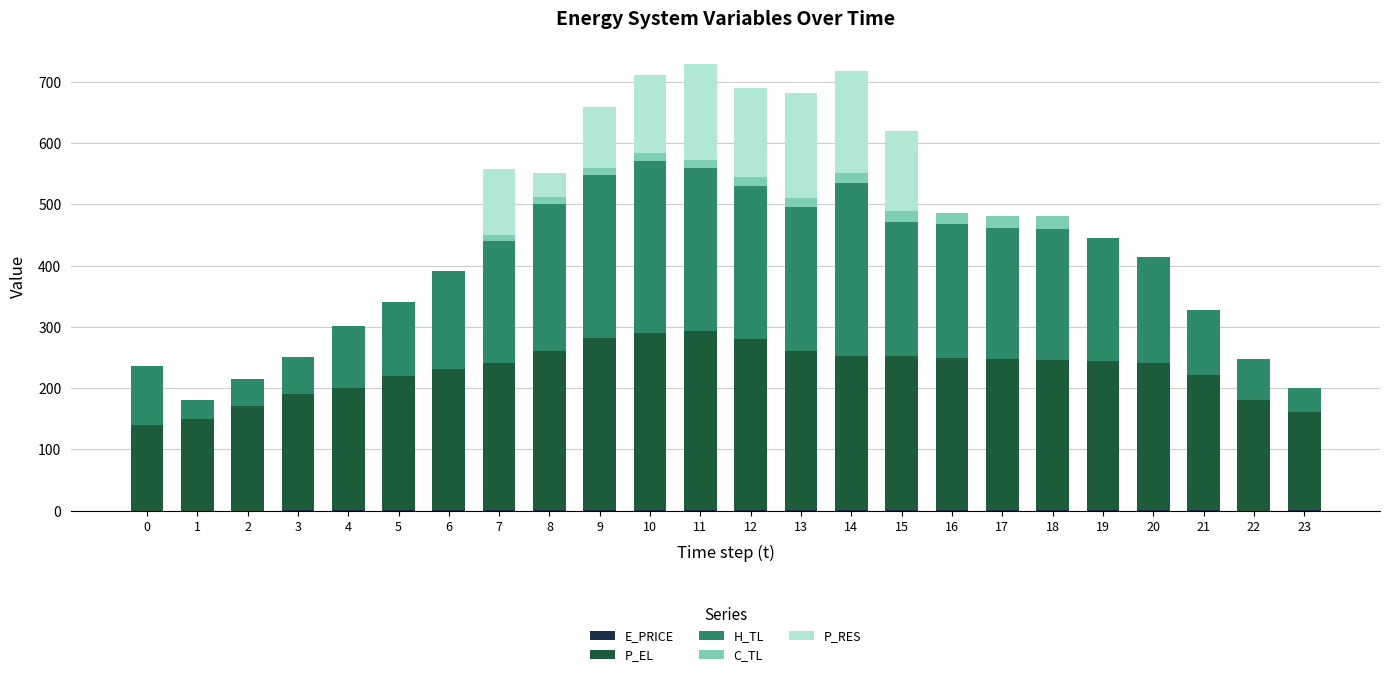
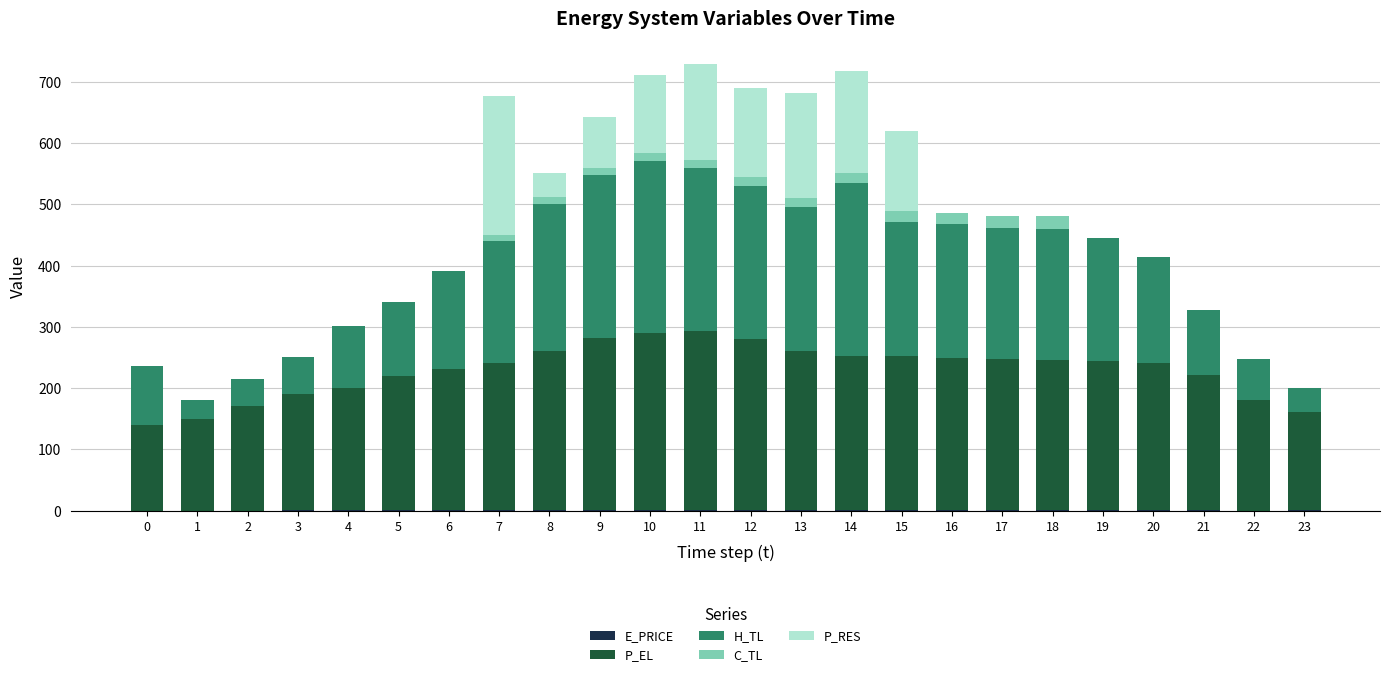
  {
    "H_TL": {
      "0": 100,
      "1": 30,
      "2": 50,
      "3": 60,
      "4": 100,
      "5": 120,
      "6": 160,
      "7": 200,
      "8": 240,
      "9": 270,
      "10": 280,
      "11": 270,
      "12": 250,
      "13": 230,
      "14": 280,
      "15": 220,
      "16": 220,
      "17": 210,
      "18": 210,
      "19": 200,
      "20": 170,
      "21": 110,
      "22": 70,
      "23": 40
    },
    "C_TL": {
      "0": 0,
      "1": 0,
      "2": 0,
      "3": 0,
      "4": 0,
      "5": 0,
      "6": 0,
      "7": 10,
      "8": 10,
      "9": 10,
      "10": 10,
      "11": 10,
      "12": 10,
      "13": 20,
      "14": 20,
      "15": 20,
      "16": 20,
      "17": 20,
      "18": 20,
      "19": 0,
      "20": 0,
      "21": 0,
      "22": 0,
      "23": 0
    },
    "P_RES": {
      "0": 0,
      "1": 0,
      "2": 0,
      "3": 0,
      "4": 0,
      "5": 0,
      "6": 0,
-     "7": 110,
+     "7": 230,
      "8": 40,
-     "9": 100,
+     "9": 80,
      "10": 130,
      "11": 160,
      "12": 150,
      "13": 170,
      "14": 170,
      "15": 130,
      "16": 0,
      "17": 0,
      "18": 0,
      "19": 0,
      "20": 0,
      "21": 0,
      "22": 0,
      "23": 0
    }
  }
